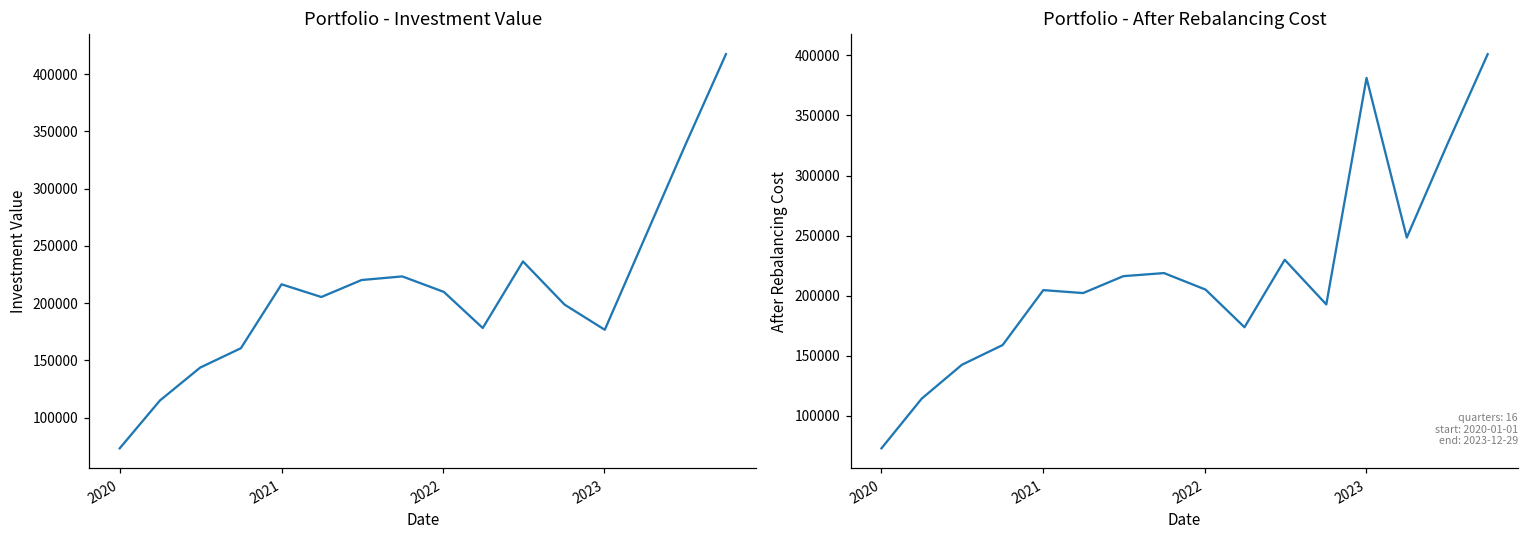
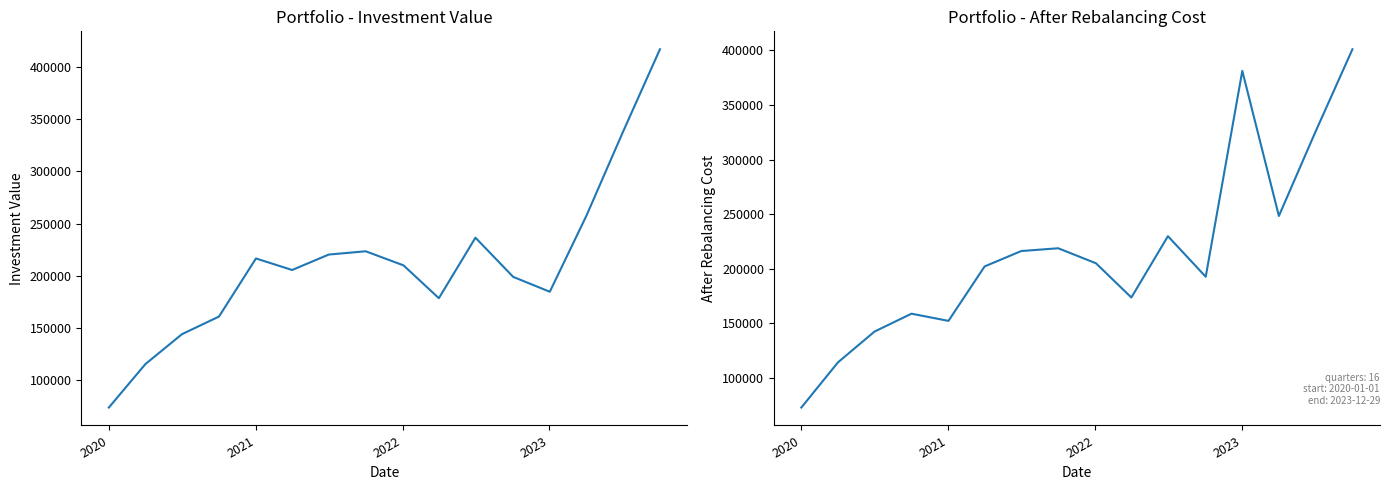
  {
    "Portfolio - Investment Value": {
      "2020": 73000,
      "2021": 216000,
-     "2023": 177000
+     "2023": 185000
    },
    "Portfolio - After Rebalancing Cost": {
      "2020": 73000,
-     "2021": 205000,
+     "2021": 152000,
      "2023": 381000
    }
  }
